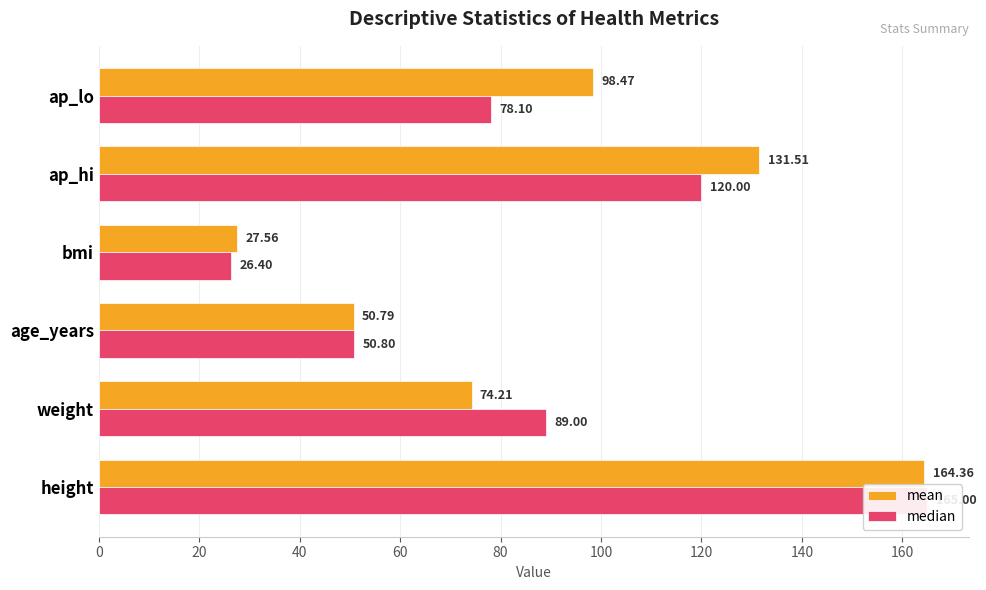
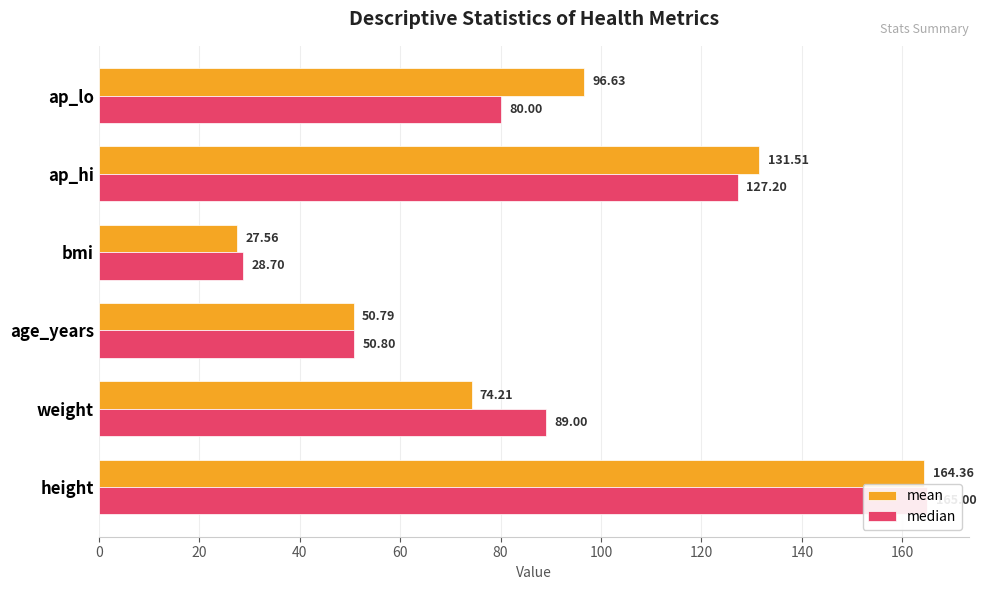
  {
    "mean": {
-     "ap_lo": 98.47,
+     "ap_lo": 96.63,
      "ap_hi": 131.51,
      "bmi": 27.56,
      "age_years": 50.79,
      "weight": 74.21,
      "height": 164.36
    },
    "median": {
-     "ap_lo": 78.10,
-     "ap_hi": 120.00,
-     "bmi": 26.40,
+     "ap_lo": 80.00,
+     "ap_hi": 127.20,
+     "bmi": 28.70,
      "age_years": 50.80,
      "weight": 89.00
    }
  }
